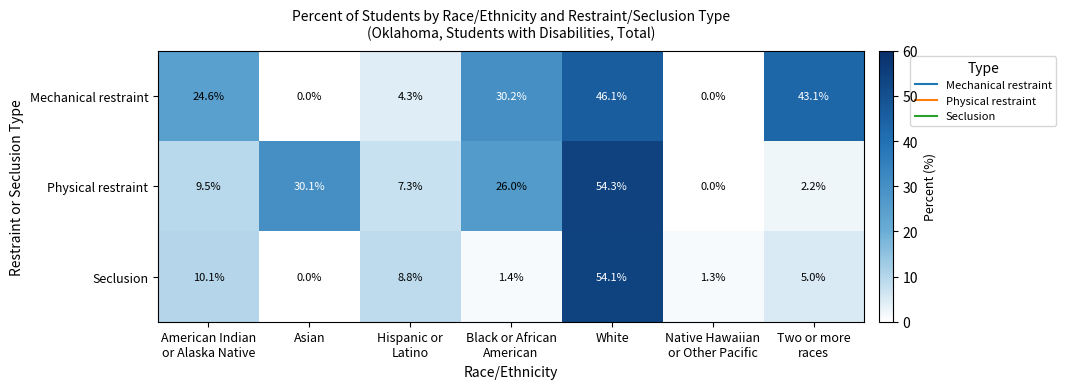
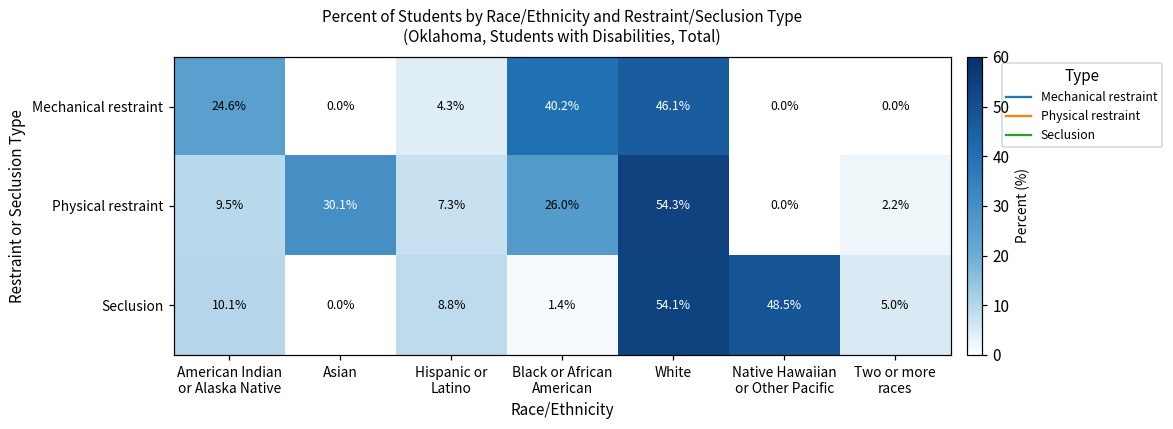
  {
    "Mechanical restraint": {
      "American Indian or Alaska Native": "24.6%",
      "Asian": "0.0%",
      "Hispanic or Latino": "4.3%",
-     "Black or African American": "30.2%",
+     "Black or African American": "40.2%",
      "White": "46.1%",
      "Native Hawaiian or Other Pacific": "0.0%",
-     "Two or more races": "43.1%"
+     "Two or more races": "0.0%"
    },
    "Physical restraint": {
      "American Indian or Alaska Native": "9.5%",
      "Asian": "30.1%",
      "Hispanic or Latino": "7.3%",
      "Black or African American": "26.0%",
      "White": "54.3%",
      "Native Hawaiian or Other Pacific": "0.0%",
      "Two or more races": "2.2%"
    },
    "Seclusion": {
      "American Indian or Alaska Native": "10.1%",
      "Asian": "0.0%",
      "Hispanic or Latino": "8.8%",
      "Black or African American": "1.4%",
      "White": "54.1%",
-     "Native Hawaiian or Other Pacific": "1.3%",
+     "Native Hawaiian or Other Pacific": "48.5%",
      "Two or more races": "5.0%"
    }
  }
